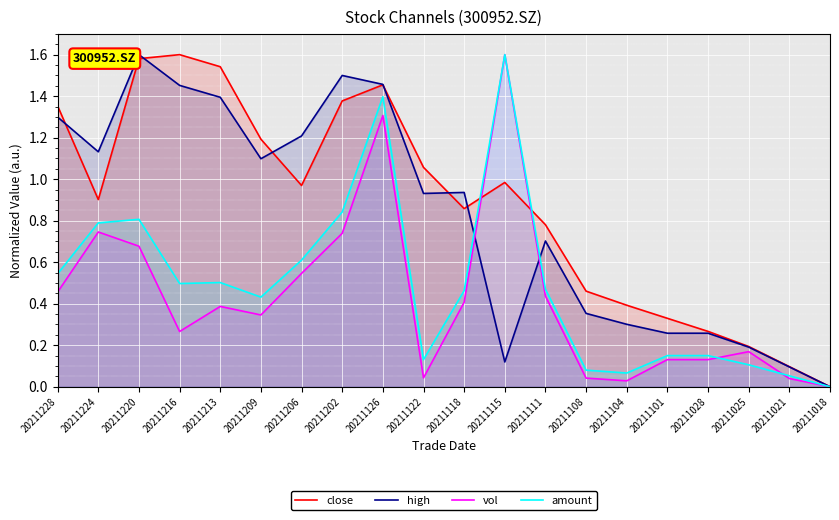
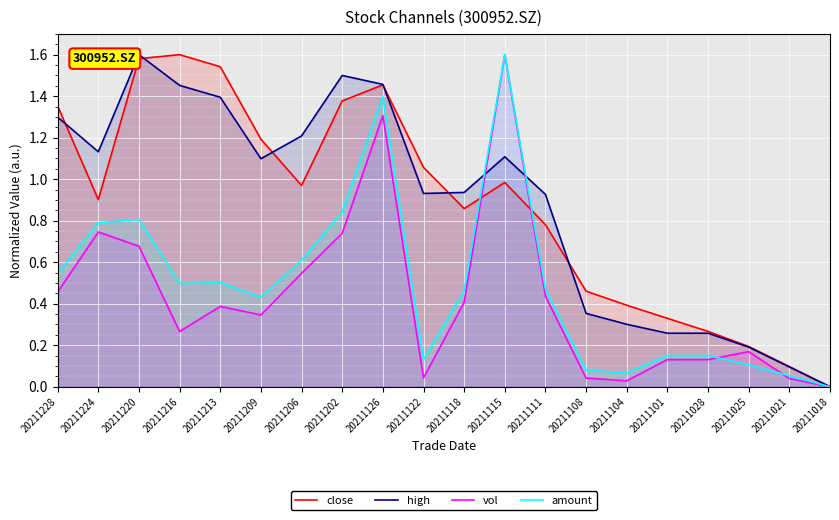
  {
    "close": {
      "20211228": 1.35,
      "20211224": 0.90,
      "20211216": 1.60,
      "20211213": 1.54,
      "20211209": 1.19,
      "20211206": 0.97,
      "20211202": 1.38,
      "20211122": 1.06,
      "20211118": 0.86,
      "20211115": 0.98,
      "20211111": 0.78,
      "20211108": 0.46,
      "20211104": 0.39,
      "20211101": 0.33
    },
    "high": {
      "20211228": 1.30,
      "20211224": 1.13,
      "20211216": 1.45,
      "20211213": 1.39,
      "20211209": 1.10,
      "20211206": 1.21,
      "20211202": 1.50,
      "20211122": 0.93,
      "20211118": 0.94,
-     "20211115": 0.12,
-     "20211111": 0.70,
+     "20211115": 1.11,
+     "20211111": 0.93,
      "20211108": 0.35,
      "20211104": 0.30,
      "20211101": 0.26
    },
    "vol": {
      "20211228": 0.46,
      "20211224": 0.75,
      "20211220": 0.68,
      "20211216": 0.27,
      "20211213": 0.39,
      "20211209": 0.35,
      "20211206": 0.55,
      "20211202": 0.74,
      "20211126": 1.31,
      "20211122": 0.04,
      "20211118": 0.41,
      "20211111": 0.44,
      "20211108": 0.04,
      "20211104": 0.03,
      "20211101": 0.13,
      "20211028": 0.13,
      "20211025": 0.17,
      "20211021": 0.04
    },
    "amount": {
      "20211228": 0.54,
      "20211224": 0.79,
      "20211220": 0.81,
      "20211216": 0.50,
      "20211213": 0.50,
      "20211209": 0.43,
      "20211206": 0.61,
      "20211202": 0.84,
      "20211126": 1.40,
      "20211122": 0.13,
      "20211118": 0.46,
      "20211111": 0.47,
      "20211108": 0.08,
      "20211104": 0.07,
      "20211101": 0.15,
      "20211028": 0.15,
      "20211025": 0.11,
      "20211021": 0.05
    }
  }
